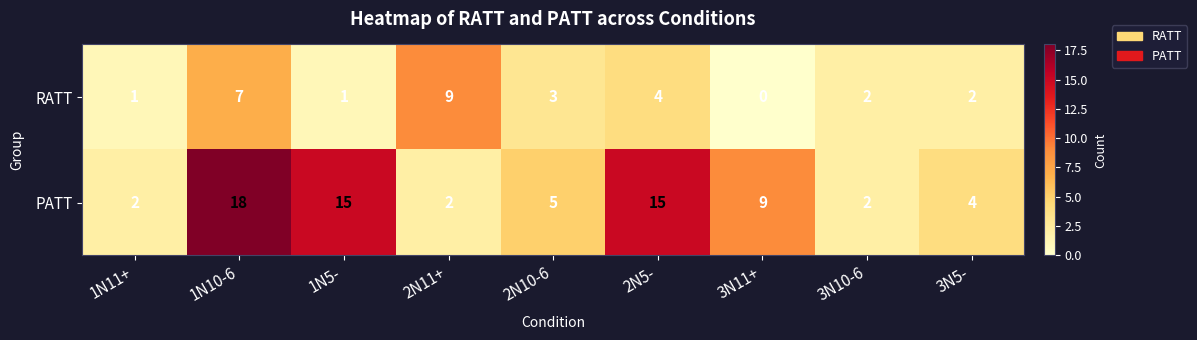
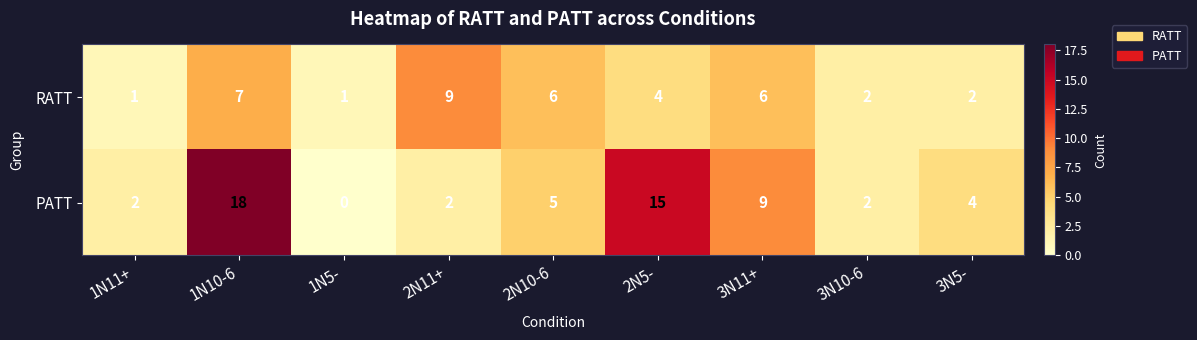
  {
    "RATT": {
      "1N11+": 1,
      "1N10-6": 7,
      "1N5-": 1,
      "2N11+": 9,
-     "2N10-6": 3,
+     "2N10-6": 6,
      "2N5-": 4,
-     "3N11+": 0,
+     "3N11+": 6,
      "3N10-6": 2,
      "3N5-": 2
    },
    "PATT": {
      "1N11+": 2,
      "1N10-6": 18,
-     "1N5-": 15,
+     "1N5-": 0,
      "2N11+": 2,
      "2N10-6": 5,
      "2N5-": 15,
      "3N11+": 9,
      "3N10-6": 2,
      "3N5-": 4
    }
  }
